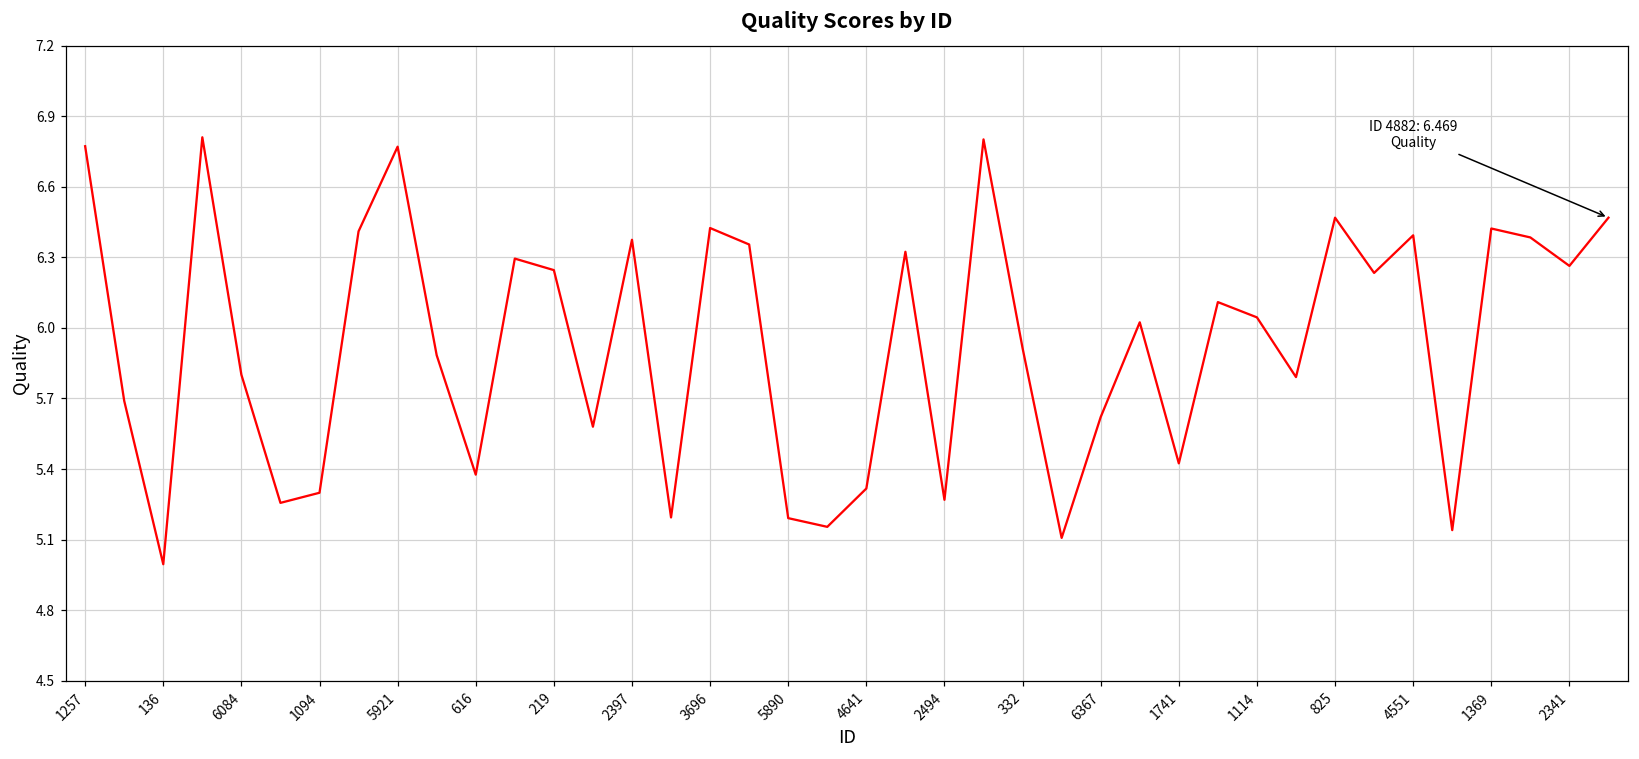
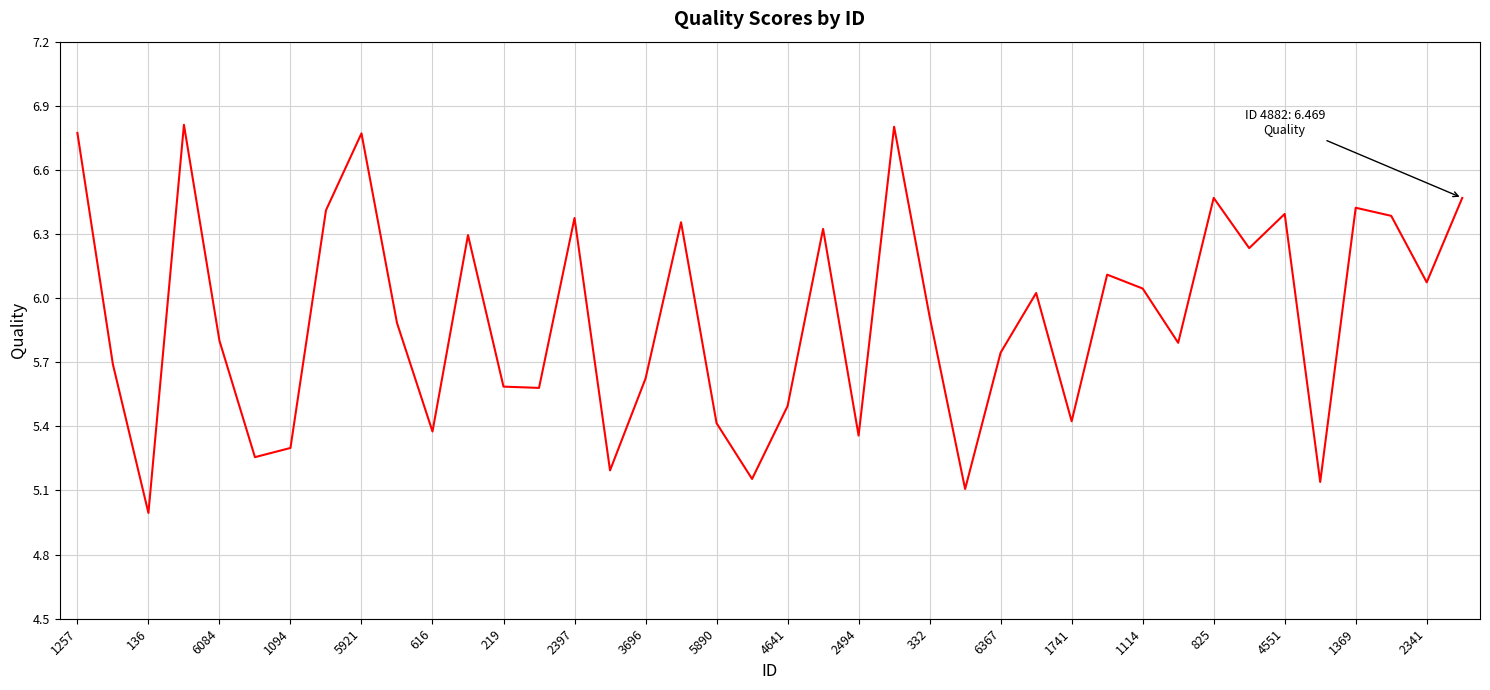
  {
    "1257": 6.77,
    "136": 5.00,
    "6084": 5.80,
    "1094": 5.30,
    "5921": 6.77,
    "616": 5.38,
-   "219": 6.25,
+   "219": 5.59,
    "2397": 6.38,
-   "3696": 6.43,
-   "5890": 5.19,
-   "4641": 5.32,
-   "2494": 5.27,
+   "3696": 5.62,
+   "5890": 5.42,
+   "4641": 5.50,
+   "2494": 5.36,
    "332": 5.91,
-   "6367": 5.62,
+   "6367": 5.75,
    "1741": 5.42,
    "1114": 6.05,
    "825": 6.47,
    "4551": 6.39,
    "1369": 6.42,
-   "2341": 6.26
+   "2341": 6.07
  }
